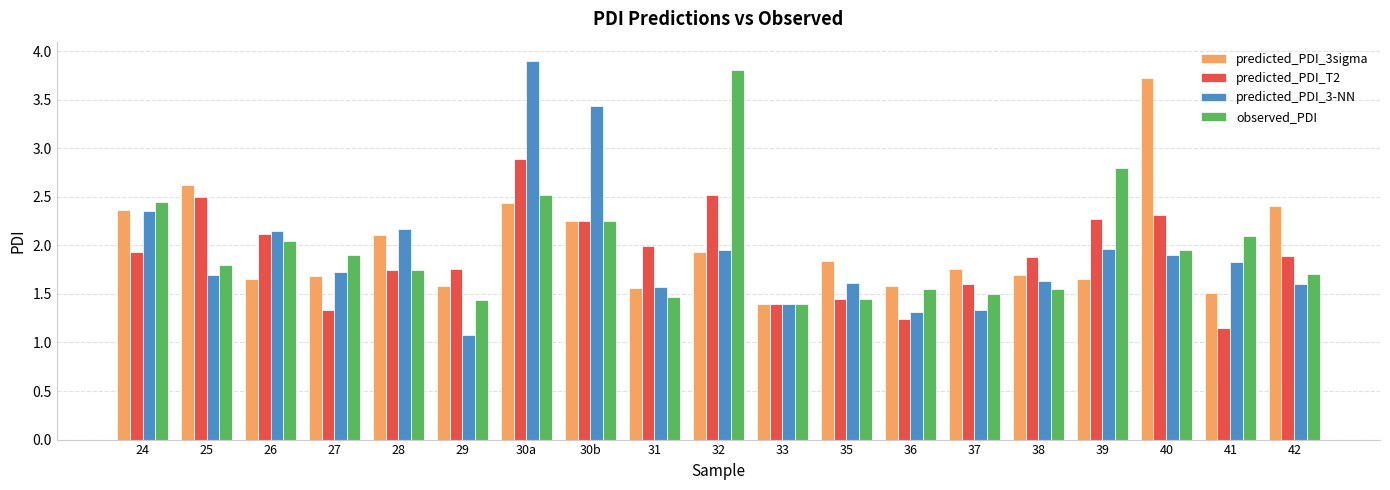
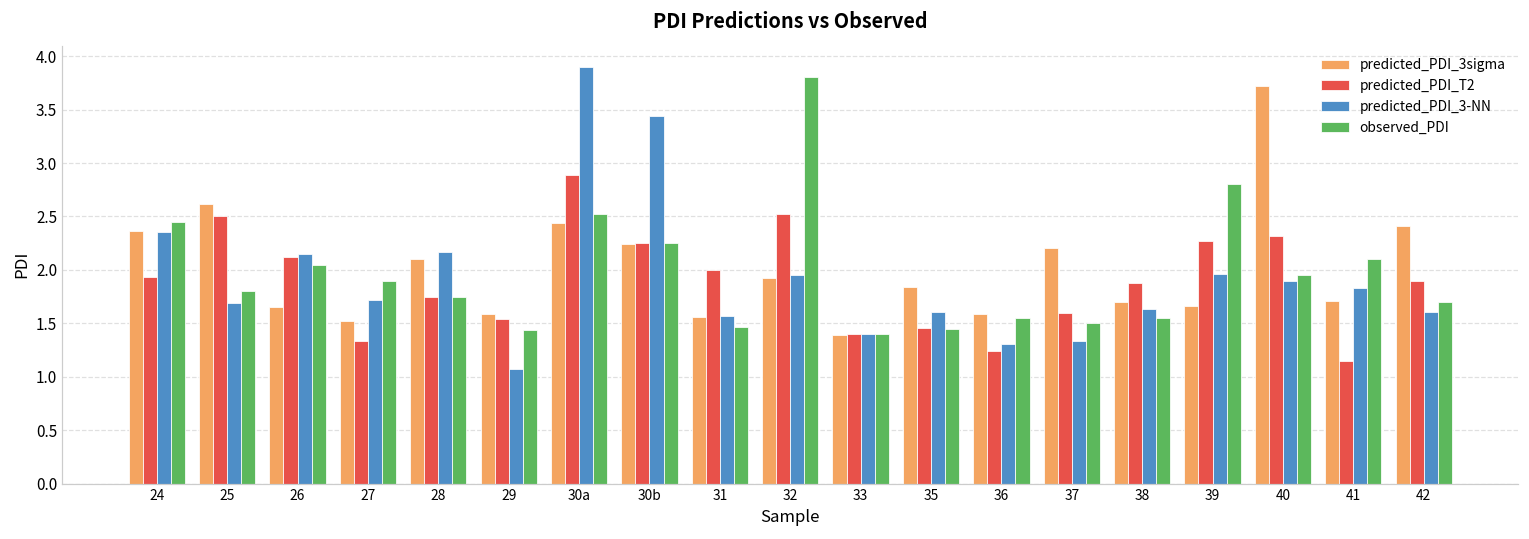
  {
    "predicted_PDI_3sigma": {
      "24": 2.4,
      "25": 2.6,
      "26": 1.6,
-     "27": 1.7,
+     "27": 1.5,
      "28": 2.1,
      "29": 1.6,
      "30a": 2.4,
      "30b": 2.2,
      "31": 1.6,
      "32": 1.9,
      "33": 1.4,
      "35": 1.8,
      "36": 1.6,
-     "37": 1.8,
+     "37": 2.2,
      "38": 1.7,
      "39": 1.7,
      "40": 3.7,
-     "41": 1.5,
+     "41": 1.7,
      "42": 2.4
    },
    "predicted_PDI_T2": {
      "24": 1.9,
      "25": 2.5,
      "26": 2.1,
      "27": 1.3,
      "28": 1.7,
-     "29": 1.8,
+     "29": 1.5,
      "30a": 2.9,
      "30b": 2.3,
      "31": 2.0,
      "32": 2.5,
      "33": 1.4,
      "35": 1.5,
      "36": 1.2,
      "37": 1.6,
      "38": 1.9,
      "39": 2.3,
      "40": 2.3,
      "41": 1.1,
      "42": 1.9
    },
    "predicted_PDI_3-NN": {
      "24": 2.4,
      "25": 1.7,
      "26": 2.1,
      "27": 1.7,
      "28": 2.2,
      "29": 1.1,
      "30a": 3.9,
      "30b": 3.4,
      "31": 1.6,
      "32": 2.0,
      "33": 1.4,
      "35": 1.6,
      "36": 1.3,
      "37": 1.3,
      "38": 1.6,
      "39": 2.0,
      "40": 1.9,
      "41": 1.8,
      "42": 1.6
    },
    "observed_PDI": {
      "24": 2.5,
      "25": 1.8,
      "26": 2.1,
      "27": 1.9,
      "28": 1.8,
      "29": 1.4,
      "30a": 2.5,
      "30b": 2.3,
      "31": 1.5,
      "32": 3.8,
      "33": 1.4,
      "35": 1.5,
      "36": 1.6,
      "37": 1.5,
      "38": 1.6,
      "39": 2.8,
      "40": 2.0,
      "41": 2.1,
      "42": 1.7
    }
  }
